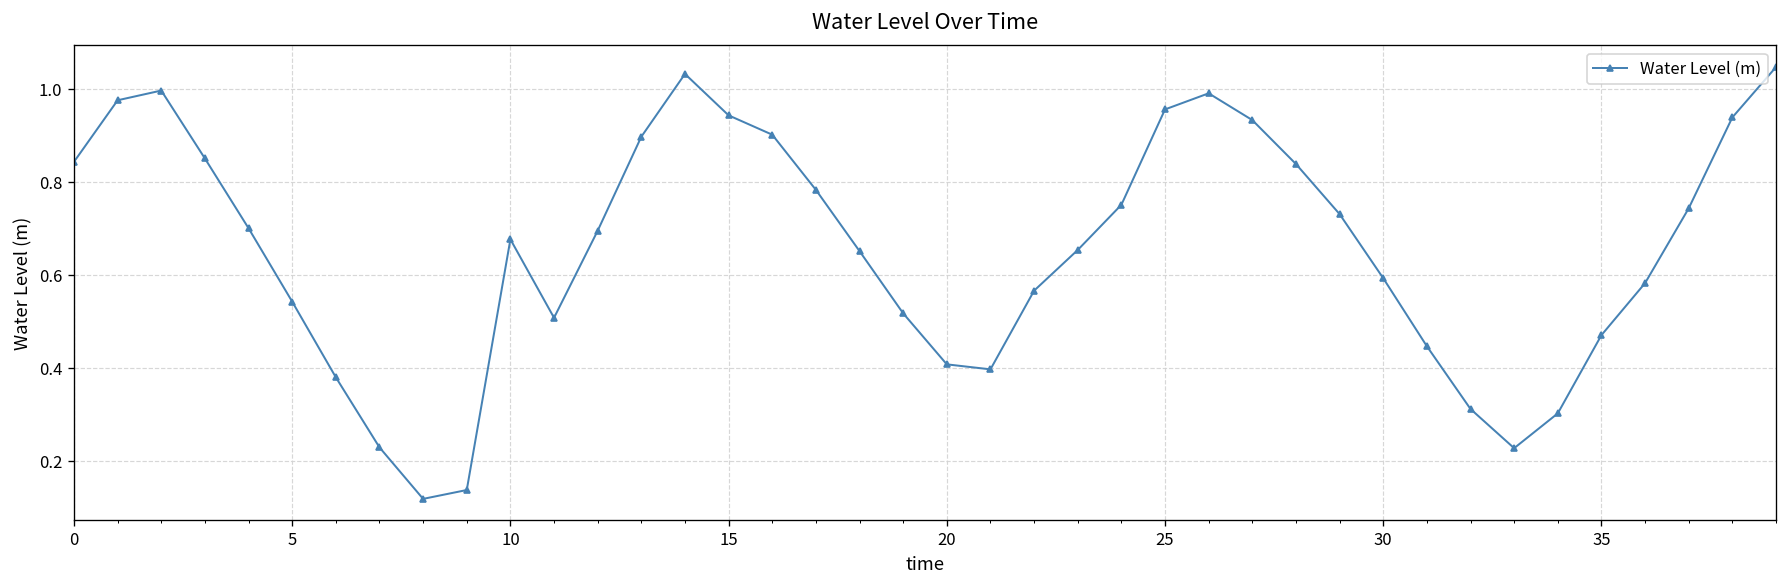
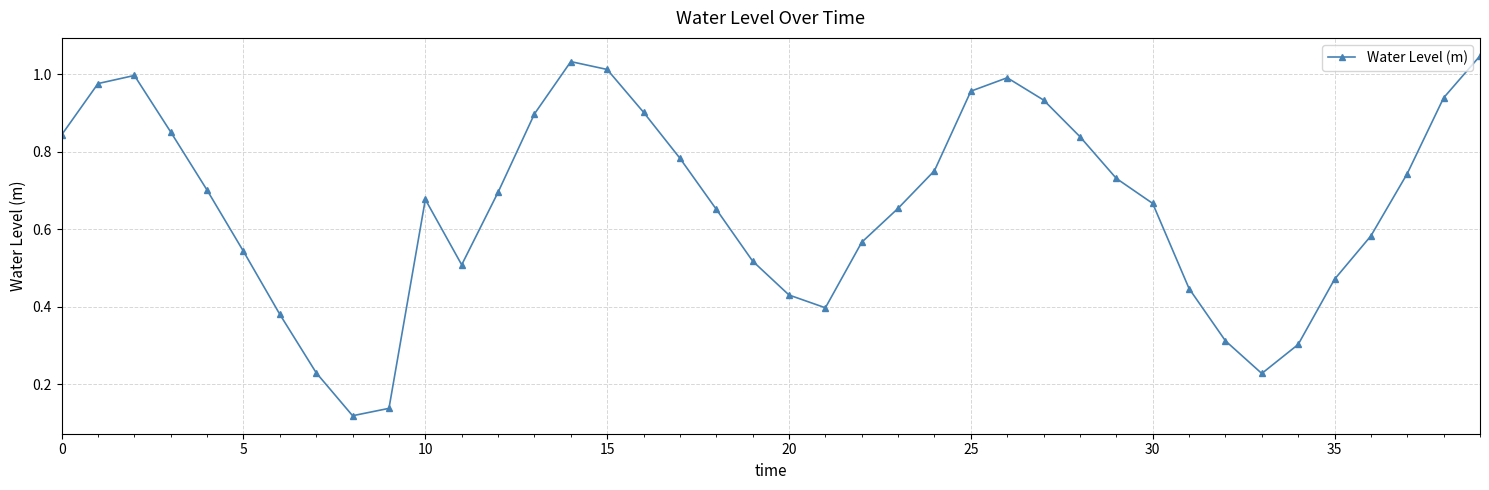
  {
    "0": 0.84,
    "5": 0.54,
    "10": 0.68,
-   "15": 0.94,
-   "20": 0.41,
+   "15": 1.01,
+   "20": 0.43,
    "25": 0.96,
-   "30": 0.59,
+   "30": 0.67,
    "35": 0.47
  }
